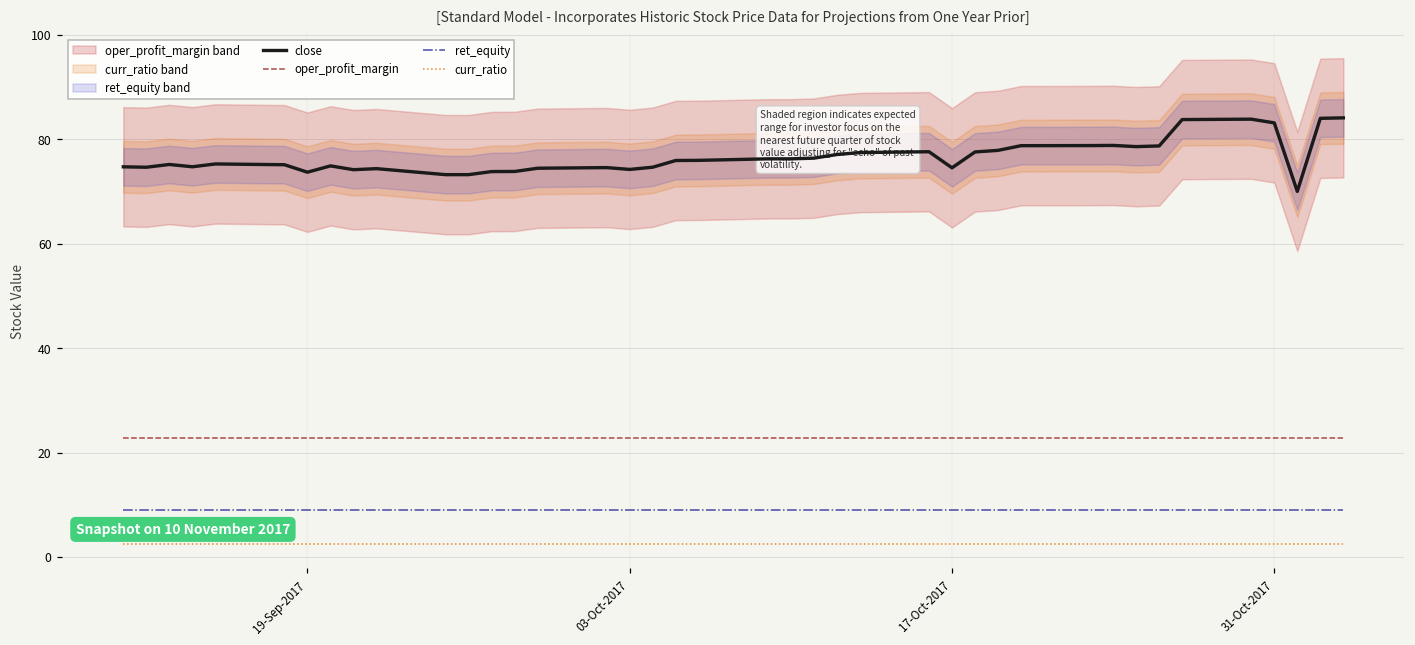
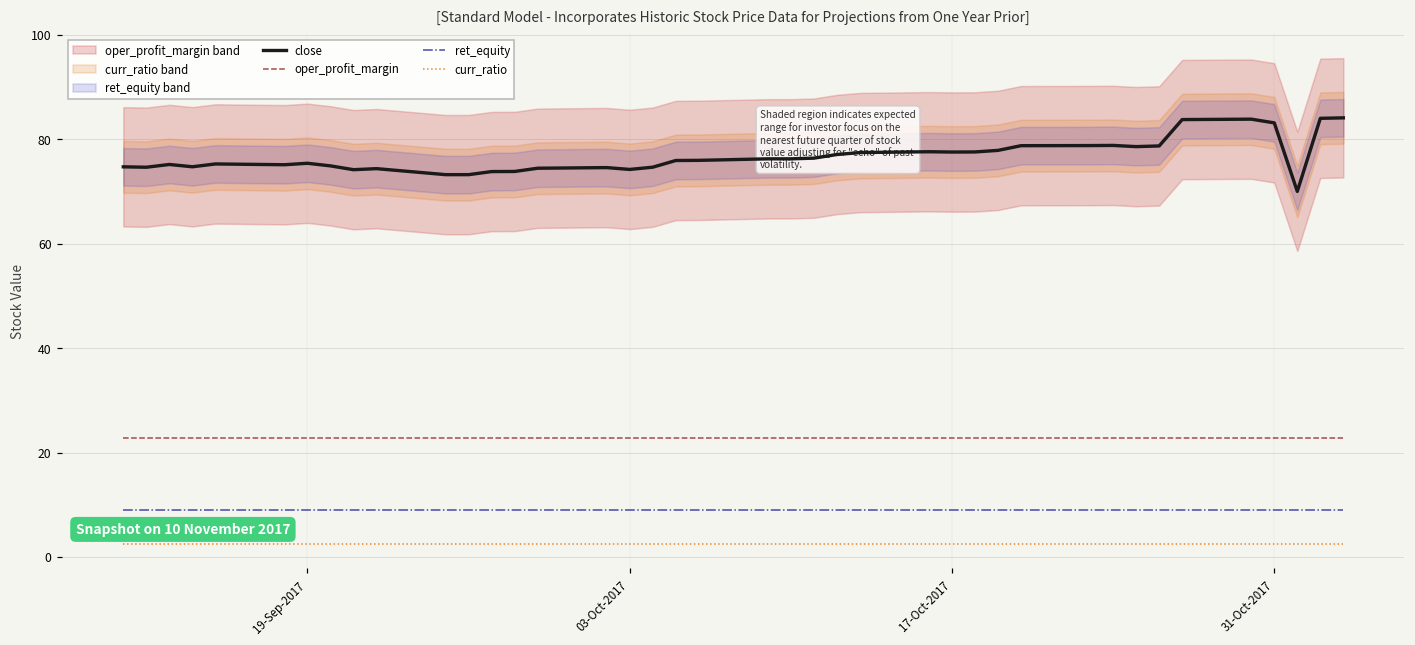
  {
    "close": {
-     "19-Sep-2017": 74,
+     "19-Sep-2017": 75,
      "03-Oct-2017": 74,
-     "17-Oct-2017": 75,
+     "17-Oct-2017": 78,
      "31-Oct-2017": 83
    },
    "oper_profit_margin": {
      "19-Sep-2017": 23,
      "03-Oct-2017": 23,
      "17-Oct-2017": 23,
      "31-Oct-2017": 23
    },
    "ret_equity": {
      "19-Sep-2017": 9,
      "03-Oct-2017": 9,
      "17-Oct-2017": 9,
      "31-Oct-2017": 9
    }
  }
